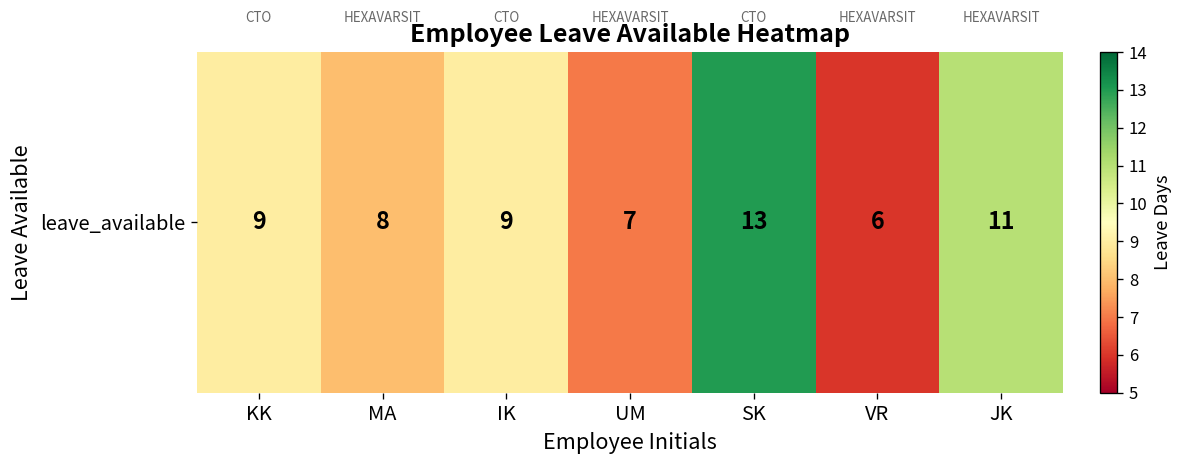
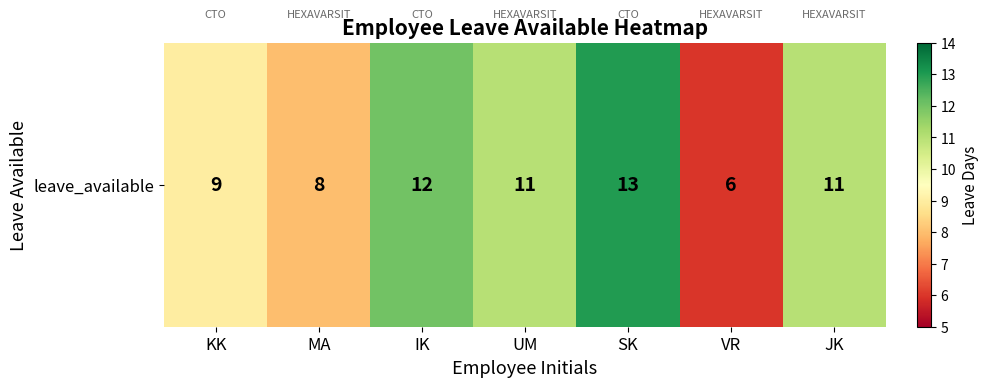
  {
    "leave_available": {
      "KK": 9,
      "MA": 8,
-     "IK": 9,
-     "UM": 7,
+     "IK": 12,
+     "UM": 11,
      "SK": 13,
      "VR": 6,
      "JK": 11
    }
  }
